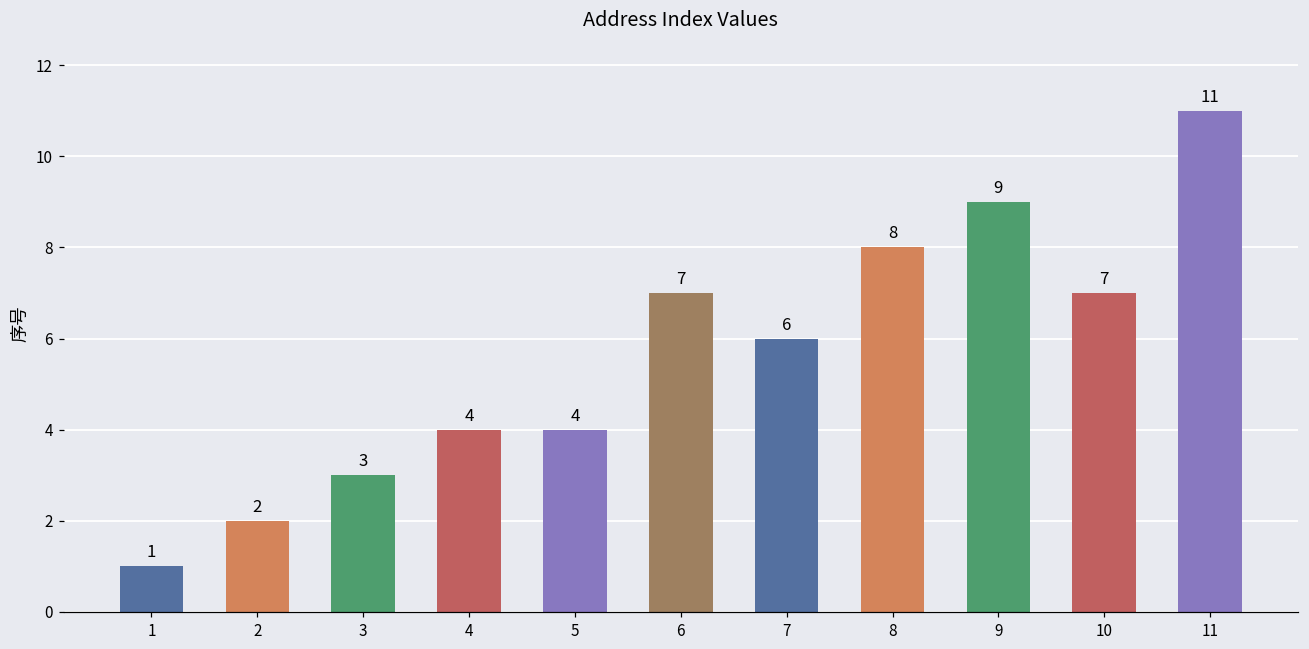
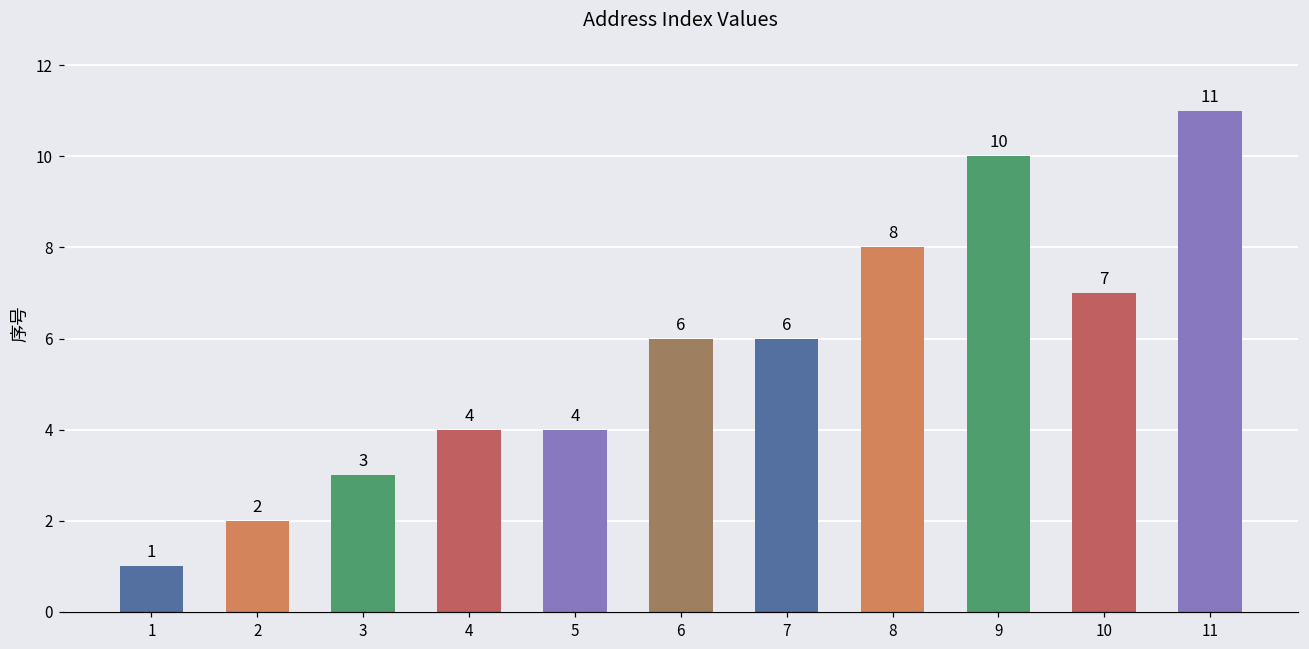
  {
    "1": 1,
    "2": 2,
    "3": 3,
    "4": 4,
    "5": 4,
-   "6": 7,
+   "6": 6,
    "7": 6,
    "8": 8,
-   "9": 9,
+   "9": 10,
    "10": 7,
    "11": 11
  }
